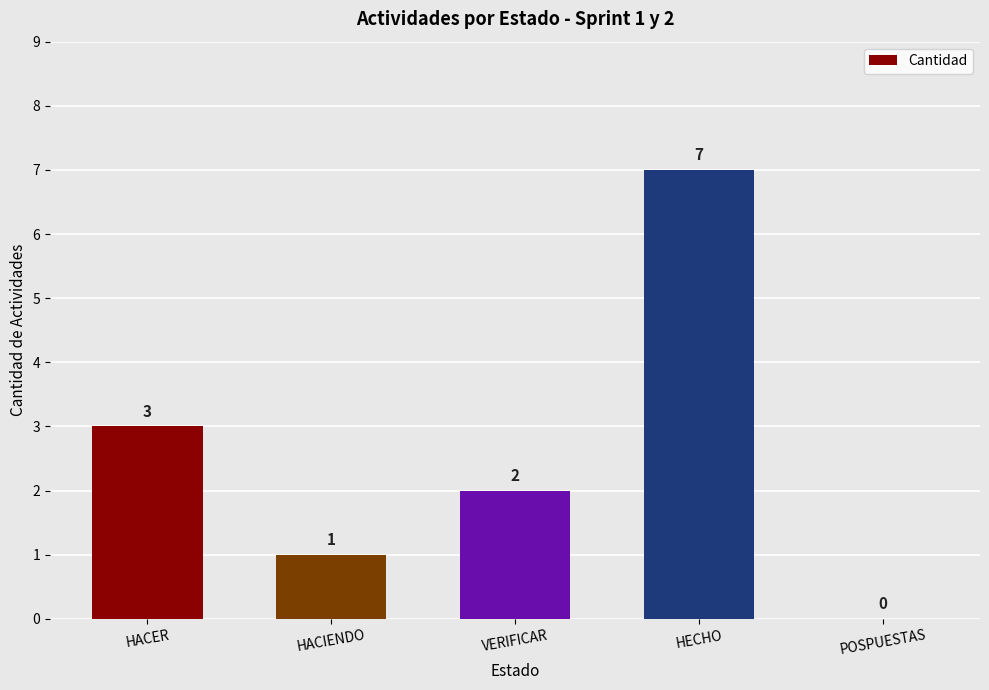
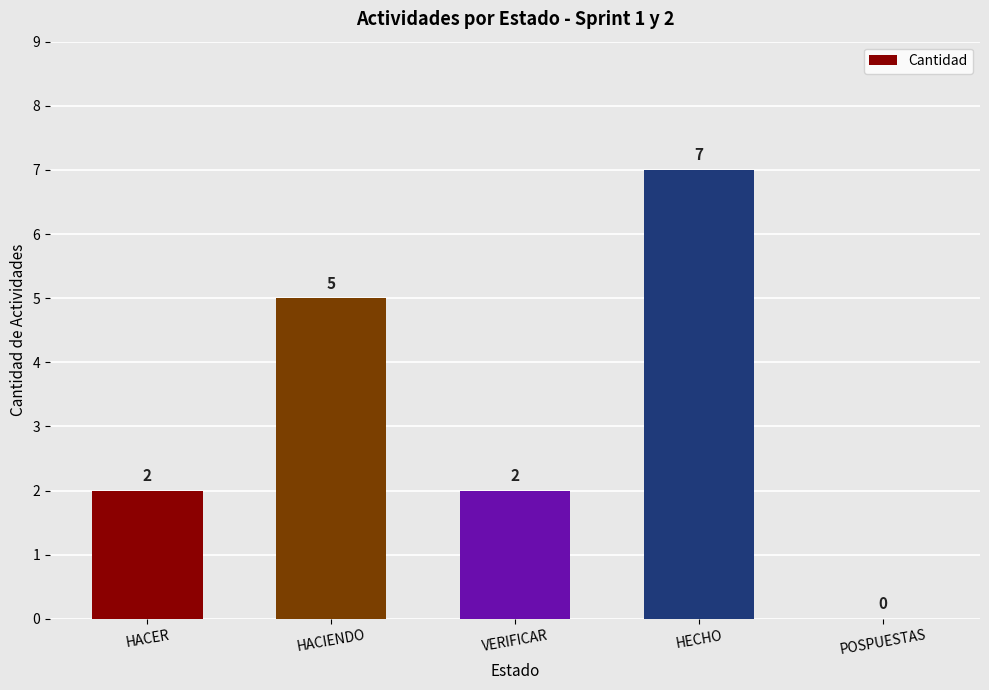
  {
-   "HACER": 3,
-   "HACIENDO": 1,
+   "HACER": 2,
+   "HACIENDO": 5,
    "VERIFICAR": 2,
    "HECHO": 7,
    "POSPUESTAS": 0
  }
